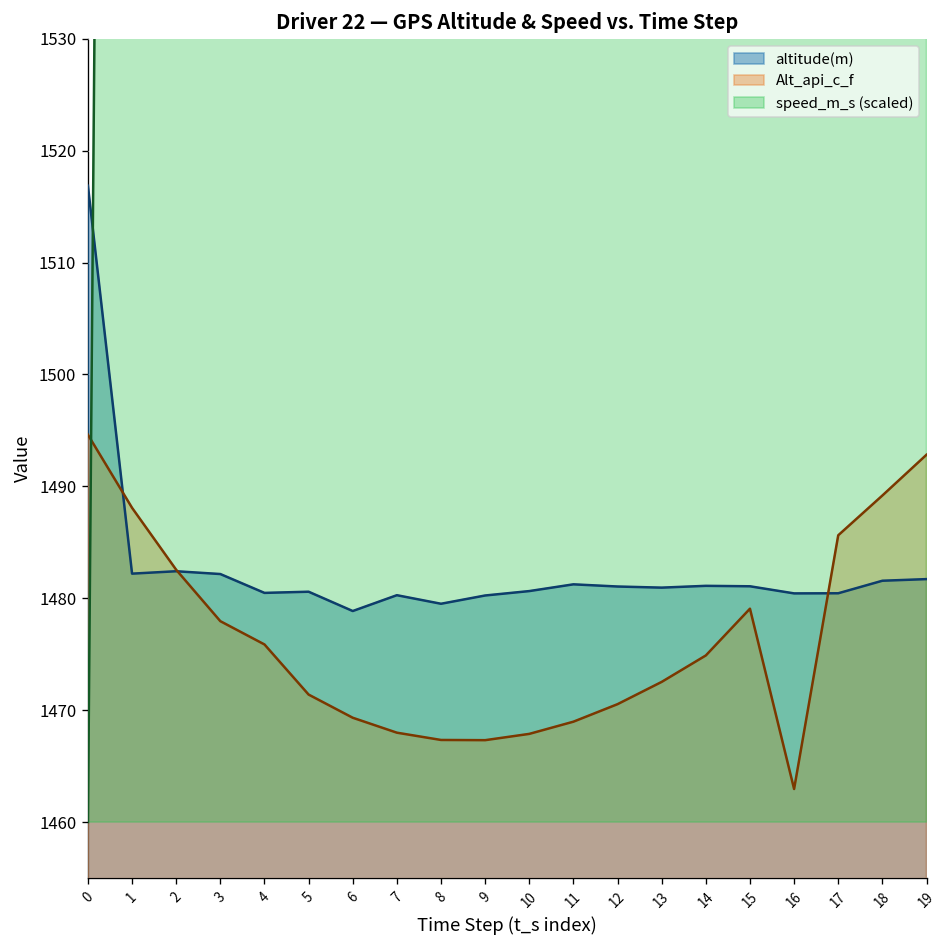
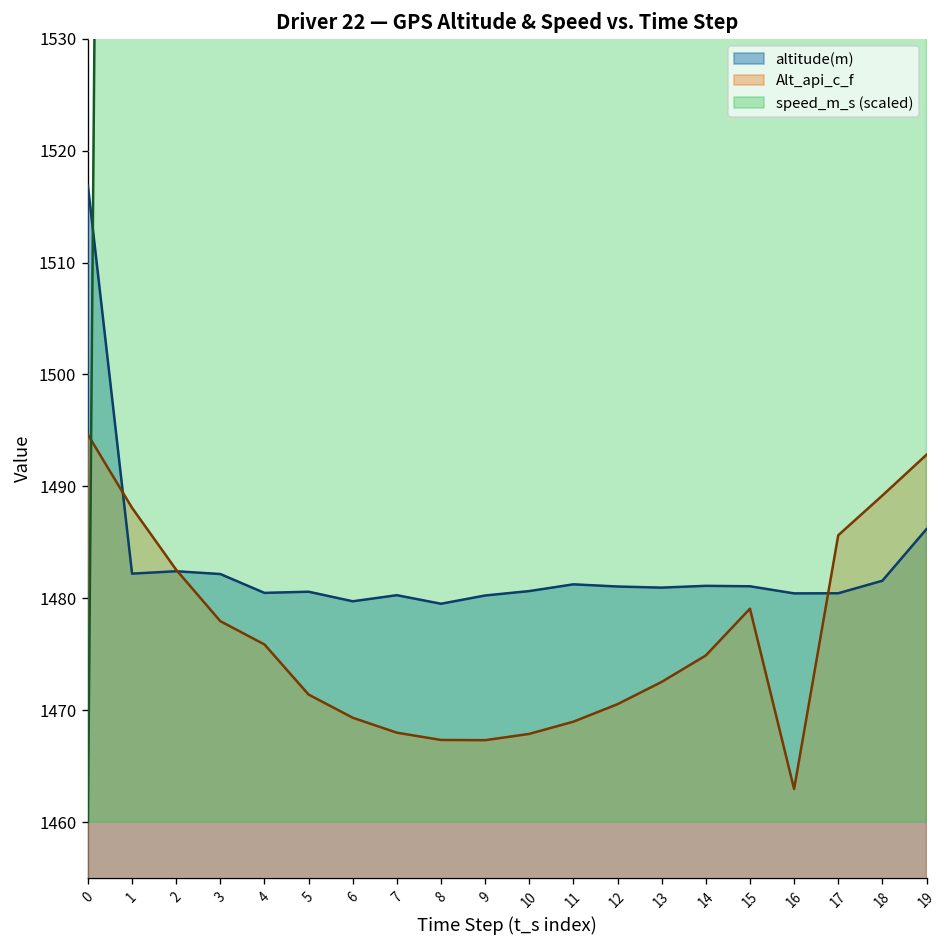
  {
    "altitude(m)": {
      "0": 1517,
      "1": 1482,
      "3": 1482,
      "4": 1480,
      "5": 1481,
-     "6": 1479,
+     "6": 1480,
      "7": 1480,
      "8": 1480,
      "9": 1480,
      "10": 1481,
      "11": 1481,
      "12": 1481,
      "13": 1481,
      "14": 1481,
      "15": 1481,
      "16": 1480,
      "17": 1480,
      "18": 1482,
-     "19": 1482
+     "19": 1486
    },
    "Alt_api_c_f": {
      "0": 1495,
      "1": 1488,
      "3": 1478,
      "4": 1476,
      "5": 1471,
      "6": 1469,
      "7": 1468,
      "8": 1467,
      "9": 1467,
      "10": 1468,
      "11": 1469,
      "12": 1471,
      "13": 1473,
      "14": 1475,
      "15": 1479,
      "16": 1463,
      "17": 1486,
      "18": 1489,
      "19": 1493
    },
    "speed_m_s (scaled)": {
      "0": 0
    }
  }
